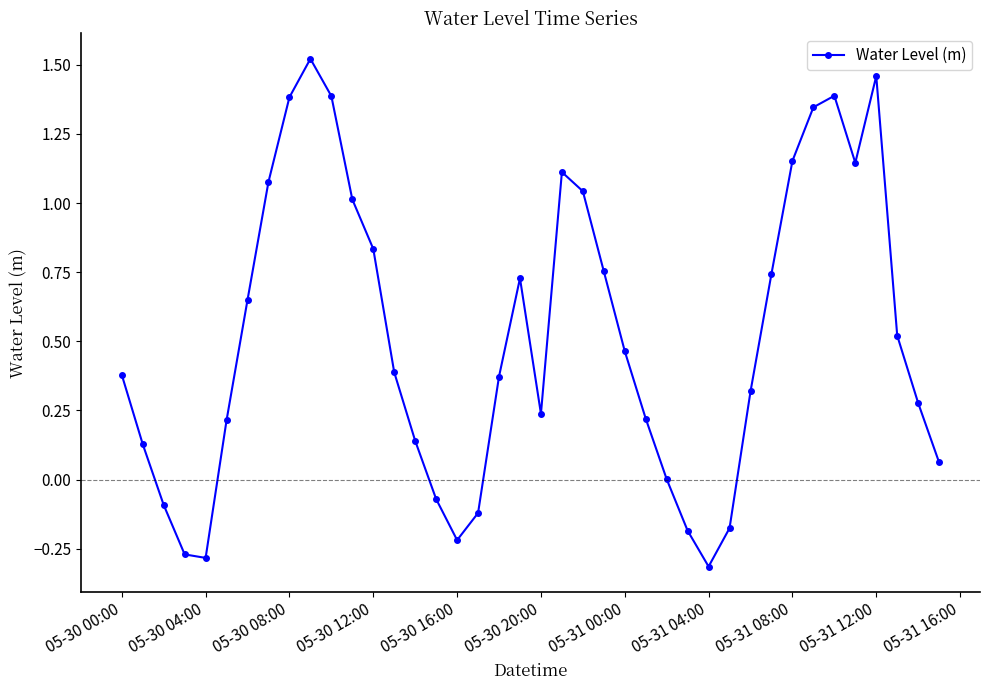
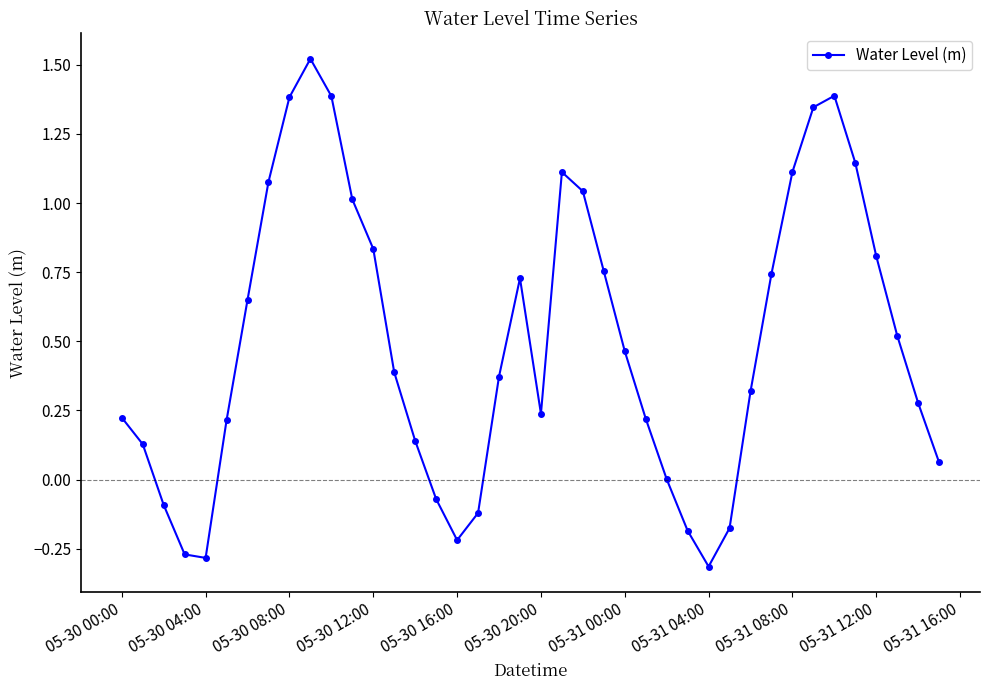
  {
-   "05-30 00:00": 0.38,
+   "05-30 00:00": 0.22,
    "05-30 04:00": -0.28,
    "05-30 08:00": 1.38,
    "05-30 12:00": 0.83,
    "05-30 16:00": -0.22,
    "05-30 20:00": 0.24,
    "05-31 00:00": 0.46,
    "05-31 04:00": -0.31,
-   "05-31 08:00": 1.15,
-   "05-31 12:00": 1.46
+   "05-31 08:00": 1.11,
+   "05-31 12:00": 0.81
  }
